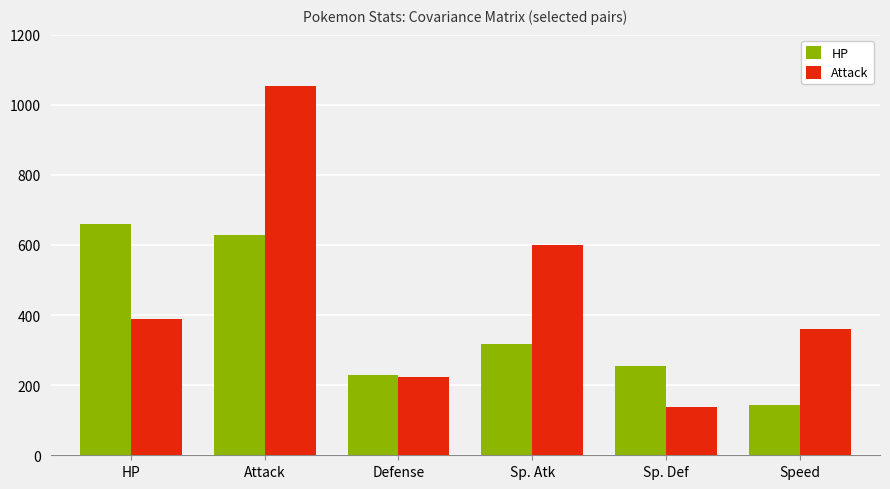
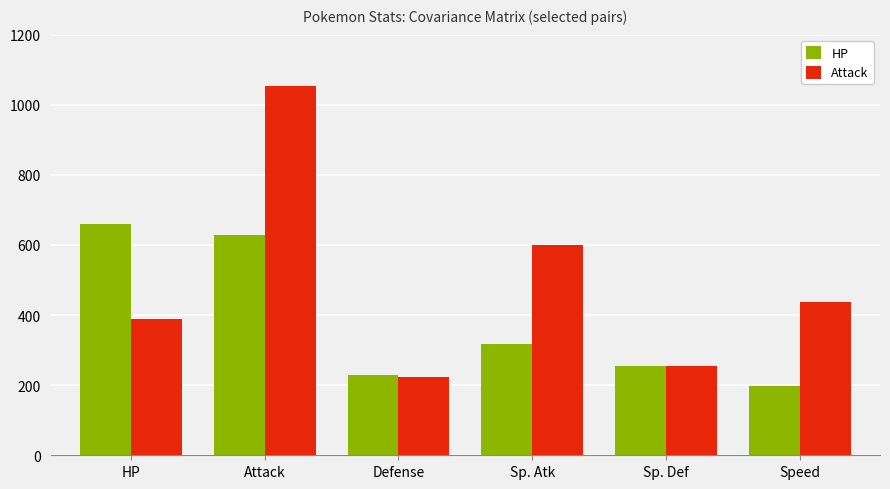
  {
    "HP": {
      "HP": 660,
      "Attack": 630,
      "Defense": 230,
      "Sp. Atk": 320,
      "Sp. Def": 250,
-     "Speed": 140
+     "Speed": 200
    },
    "Attack": {
      "HP": 390,
      "Attack": 1050,
      "Defense": 220,
      "Sp. Atk": 600,
-     "Sp. Def": 140,
-     "Speed": 360
+     "Sp. Def": 250,
+     "Speed": 440
    }
  }
